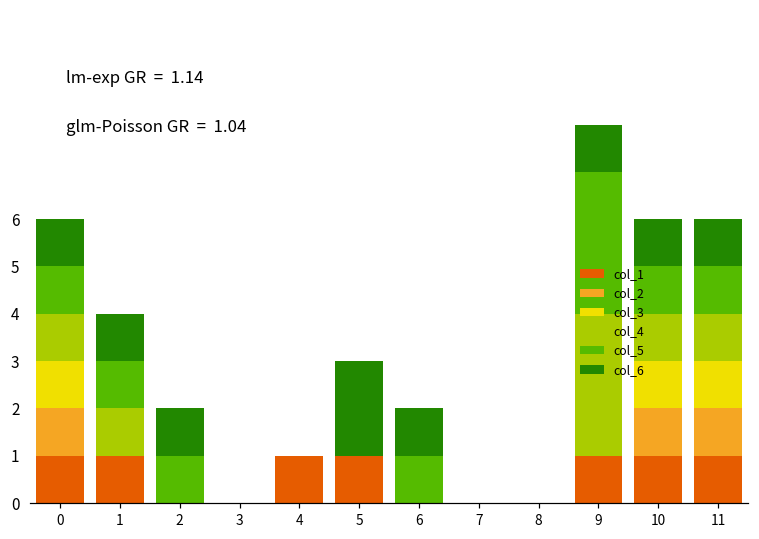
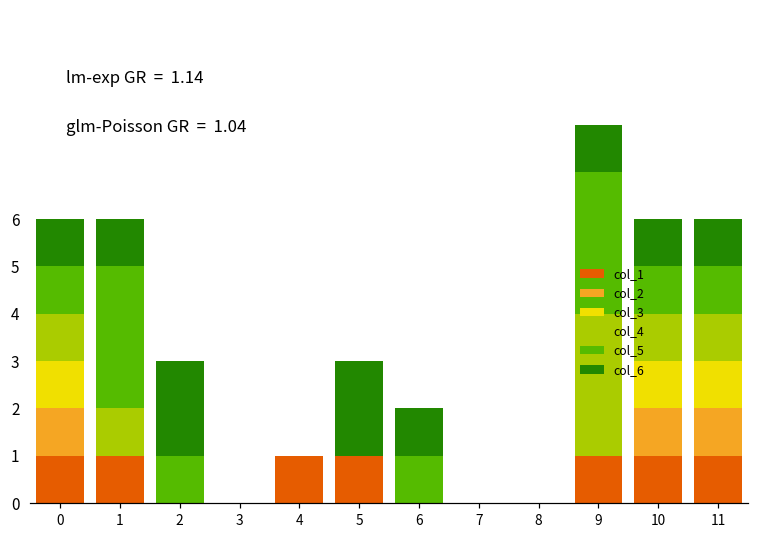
  {
    "col_1": {
      "0": 1,
      "1": 1,
      "2": 0,
      "3": 0,
      "4": 1,
      "5": 1,
      "6": 0,
      "7": 0,
      "8": 0,
      "9": 1,
      "10": 1,
      "11": 1
    },
    "col_4": {
      "0": 1,
      "1": 1,
      "2": 0,
      "3": 0,
      "4": 0,
      "5": 0,
      "6": 0,
      "7": 0,
      "8": 0,
      "9": 3,
      "10": 1,
      "11": 1
    },
    "col_5": {
-     "1": 1
+     "1": 3
    },
    "col_6": {
      "0": 1,
      "1": 1,
-     "2": 1,
+     "2": 2,
      "3": 0,
      "4": 0,
      "5": 2,
      "6": 1,
      "7": 0,
      "8": 0,
      "9": 1,
      "10": 1,
      "11": 1
    }
  }
